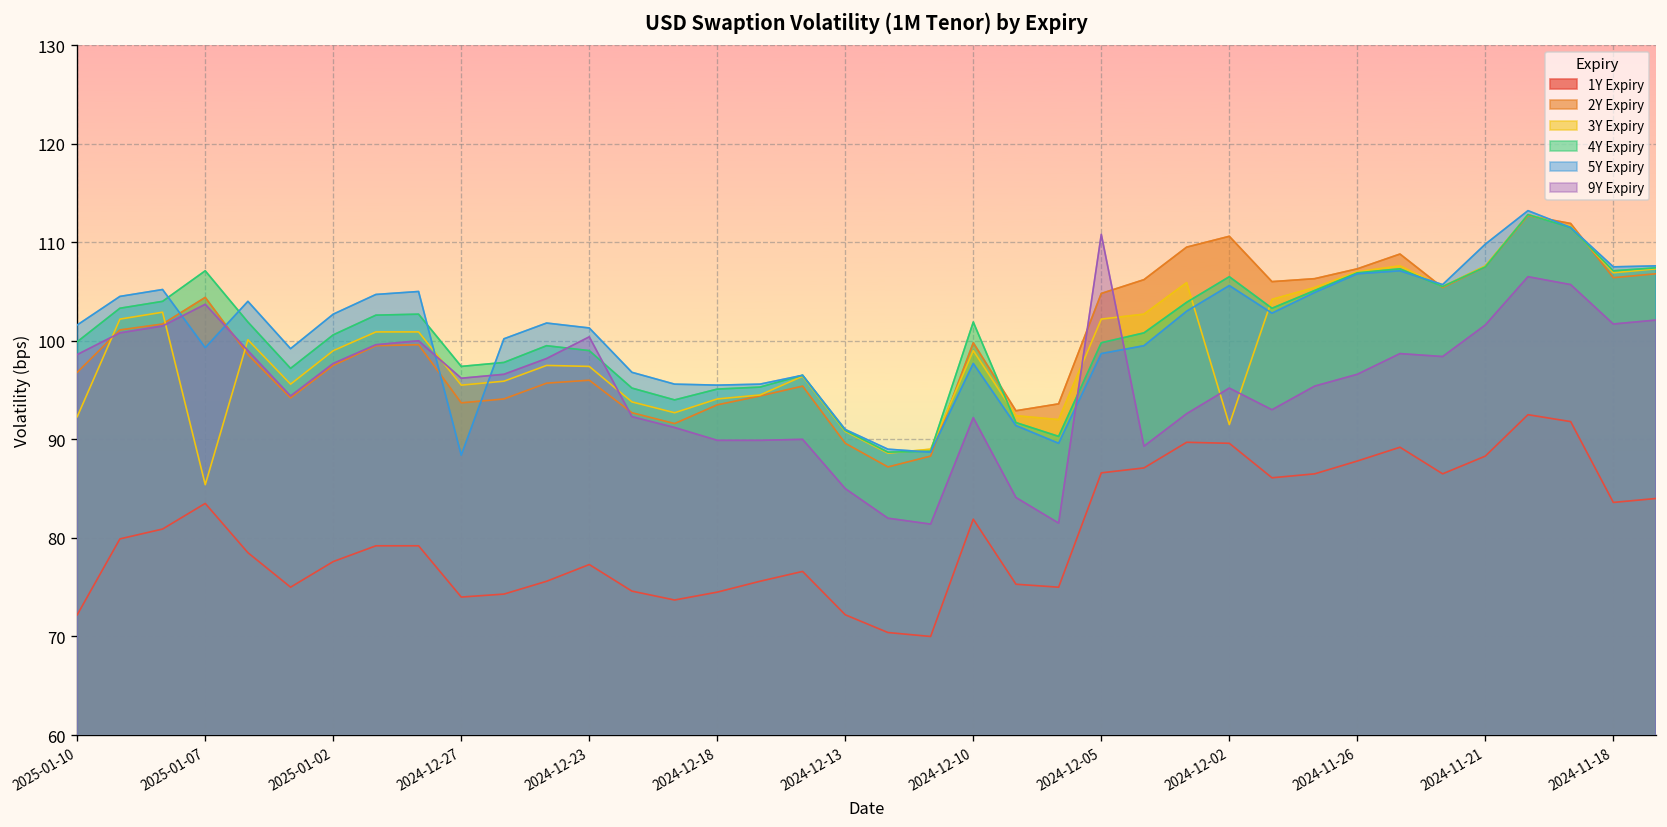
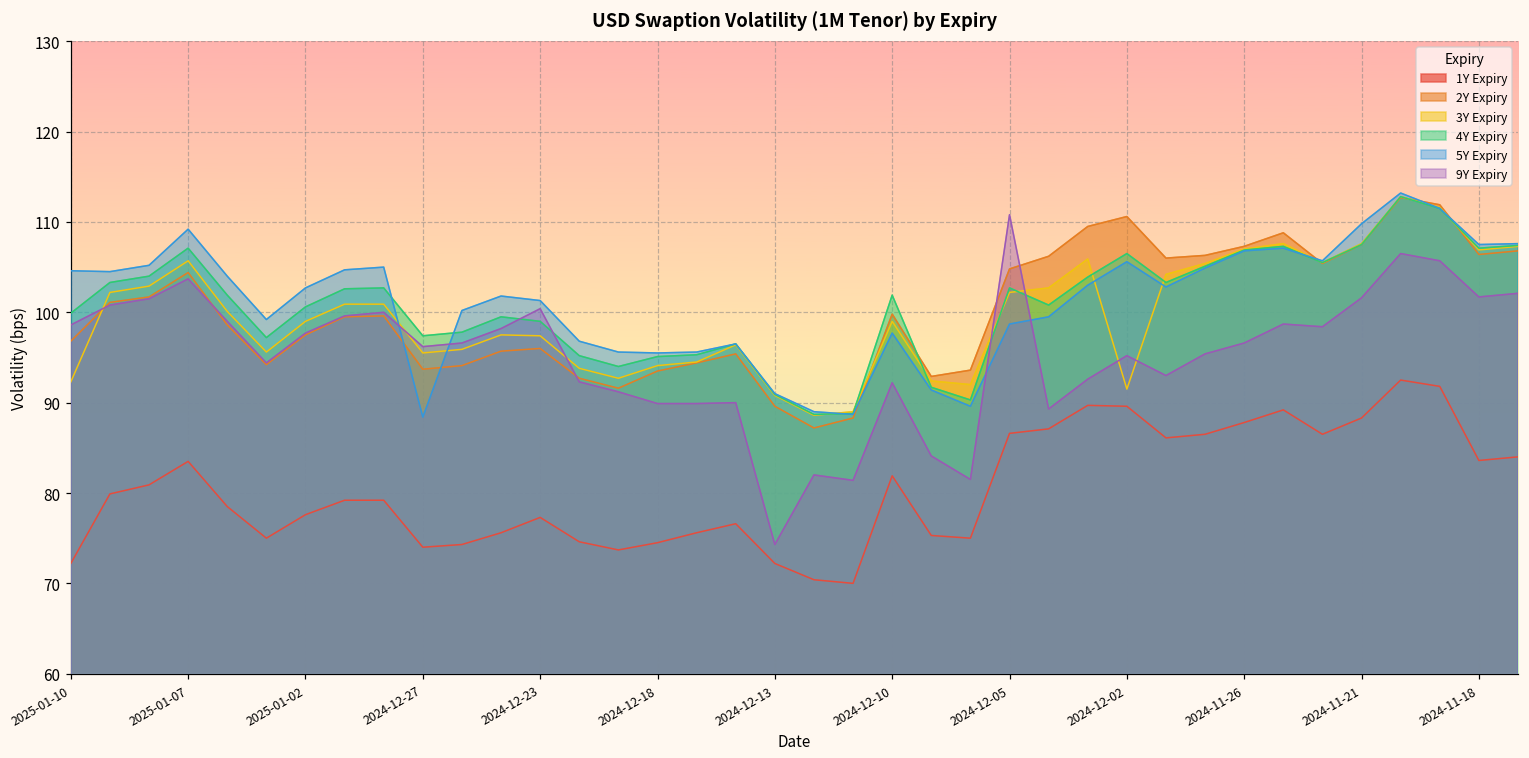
  {
    "3Y Expiry": {
      "2025-01-10": 92,
-     "2025-01-07": 85,
+     "2025-01-07": 106,
      "2025-01-02": 99,
      "2024-12-27": 96,
      "2024-12-23": 97,
      "2024-12-18": 94,
      "2024-12-10": 99,
      "2024-12-05": 102,
      "2024-12-02": 92
    },
    "4Y Expiry": {
      "2025-01-10": 100,
      "2025-01-07": 107,
      "2025-01-02": 101,
      "2024-12-27": 97,
      "2024-12-23": 99,
      "2024-12-18": 95,
      "2024-12-10": 102,
-     "2024-12-05": 100,
+     "2024-12-05": 103,
      "2024-12-02": 107
    },
    "5Y Expiry": {
-     "2025-01-10": 102,
-     "2025-01-07": 99,
+     "2025-01-10": 105,
+     "2025-01-07": 109,
      "2025-01-02": 103,
      "2024-12-27": 88,
      "2024-12-23": 101,
      "2024-12-18": 96,
      "2024-12-10": 98,
      "2024-12-05": 99,
      "2024-12-02": 106,
      "2024-11-21": 110,
      "2024-11-18": 108
    },
    "9Y Expiry": {
      "2025-01-10": 99,
      "2025-01-07": 104,
      "2024-12-27": 96,
      "2024-12-23": 100,
      "2024-12-18": 90,
-     "2024-12-13": 85,
+     "2024-12-13": 74,
      "2024-12-10": 92,
      "2024-12-05": 111,
      "2024-12-02": 95,
      "2024-11-26": 97,
      "2024-11-21": 102,
      "2024-11-18": 102
    }
  }
